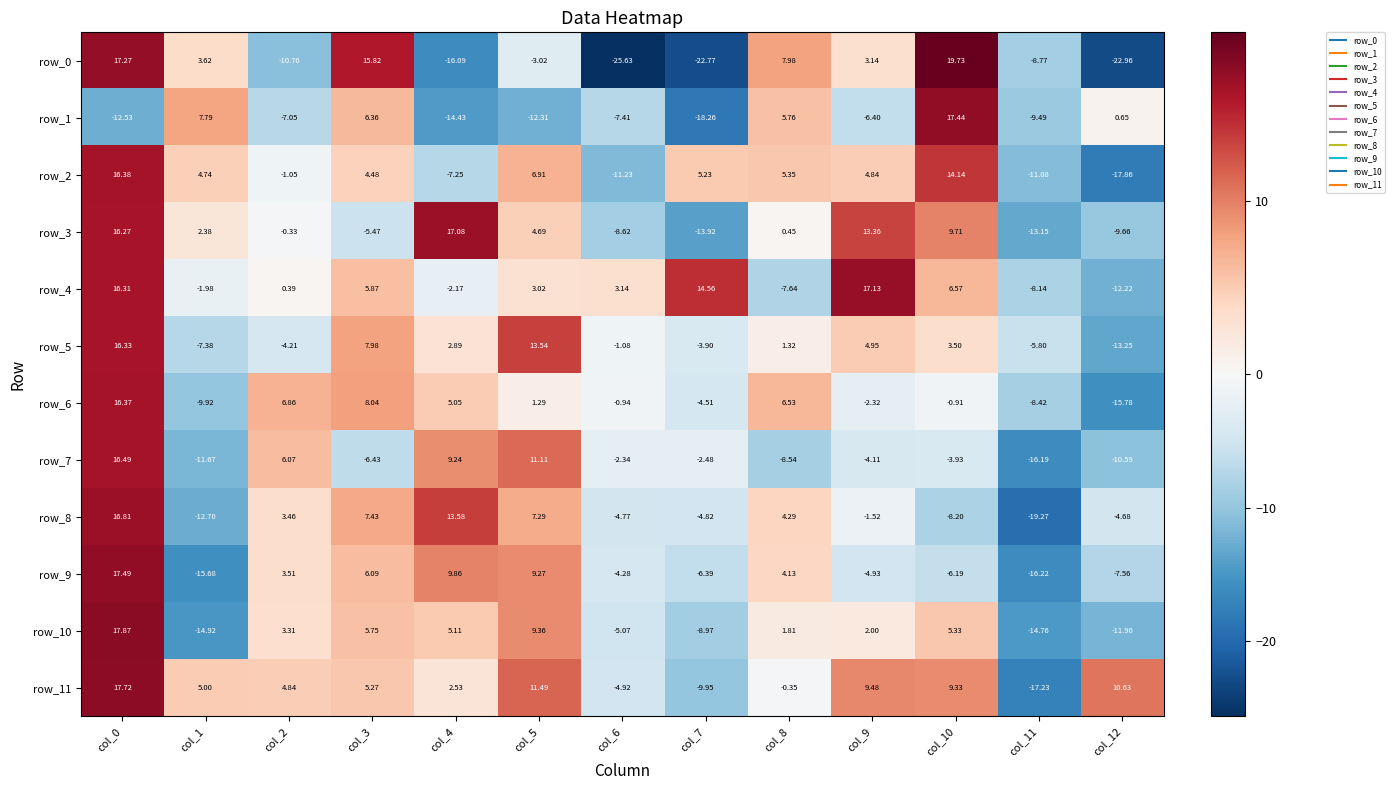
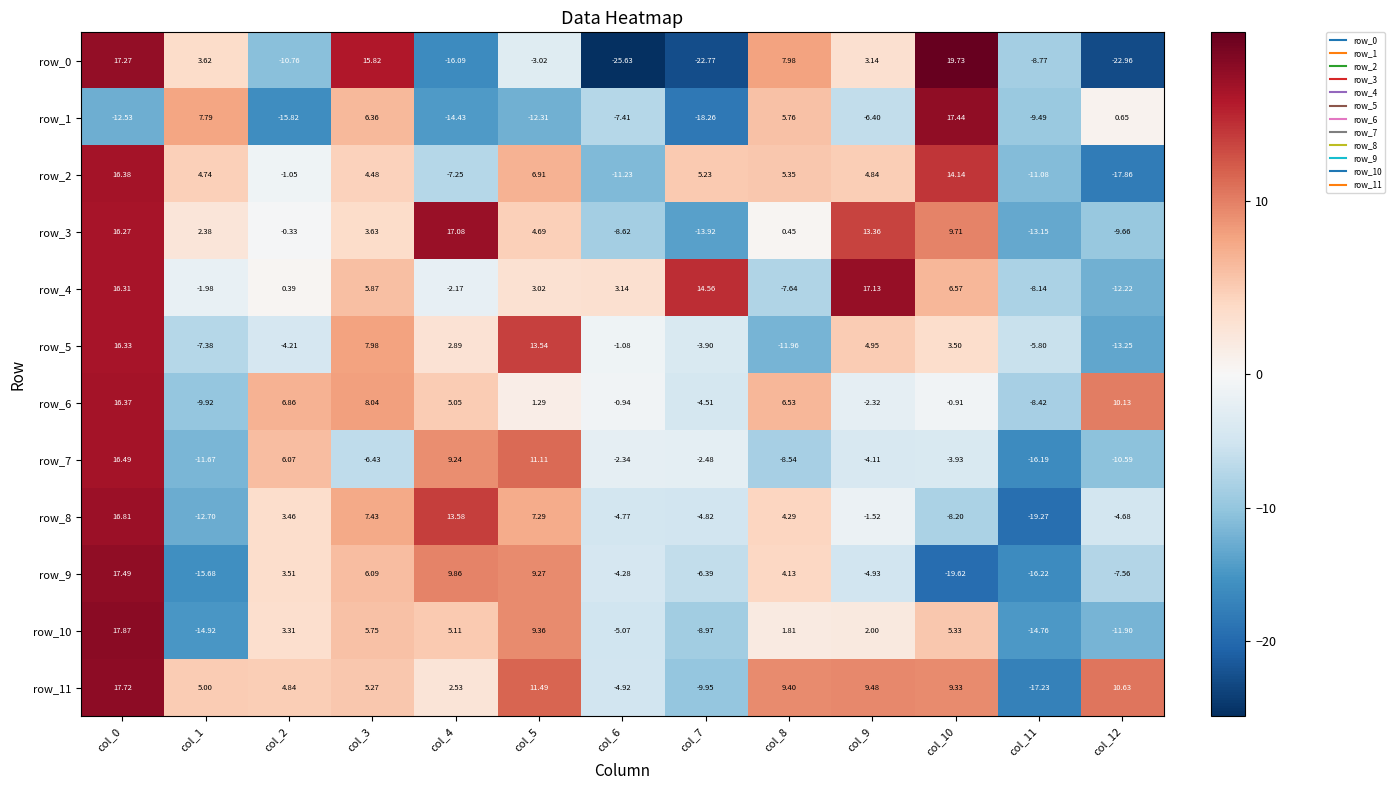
  {
    "row_0": {
      "col_0": 17.27,
      "col_1": 3.62,
      "col_2": -10.76,
      "col_3": 15.82,
      "col_4": -16.09,
      "col_5": -3.02,
      "col_6": -25.63,
      "col_7": -22.77,
      "col_8": 7.98,
      "col_9": 3.14,
      "col_10": 19.73,
      "col_11": -8.77,
      "col_12": -22.96
    },
    "row_1": {
      "col_0": -12.53,
      "col_1": 7.79,
-     "col_2": -7.05,
+     "col_2": -15.82,
      "col_3": 6.36,
      "col_4": -14.43,
      "col_5": -12.31,
      "col_6": -7.41,
      "col_7": -18.26,
      "col_8": 5.76,
      "col_9": -6.40,
      "col_10": 17.44,
      "col_11": -9.49,
      "col_12": 0.65
    },
    "row_2": {
      "col_0": 16.38,
      "col_1": 4.74,
      "col_2": -1.05,
      "col_3": 4.48,
      "col_4": -7.25,
      "col_5": 6.91,
      "col_6": -11.23,
      "col_7": 5.23,
      "col_8": 5.35,
      "col_9": 4.84,
      "col_10": 14.14,
      "col_11": -11.08,
      "col_12": -17.86
    },
    "row_3": {
      "col_0": 16.27,
      "col_1": 2.38,
      "col_2": -0.33,
-     "col_3": -5.47,
+     "col_3": 3.63,
      "col_4": 17.08,
      "col_5": 4.69,
      "col_6": -8.62,
      "col_7": -13.92,
      "col_8": 0.45,
      "col_9": 13.36,
      "col_10": 9.71,
      "col_11": -13.15,
      "col_12": -9.66
    },
    "row_4": {
      "col_0": 16.31,
      "col_1": -1.98,
      "col_2": 0.39,
      "col_3": 5.87,
      "col_4": -2.17,
      "col_5": 3.02,
      "col_6": 3.14,
      "col_7": 14.56,
      "col_8": -7.64,
      "col_9": 17.13,
      "col_10": 6.57,
      "col_11": -8.14,
      "col_12": -12.22
    },
    "row_5": {
      "col_0": 16.33,
      "col_1": -7.38,
      "col_2": -4.21,
      "col_3": 7.98,
      "col_4": 2.89,
      "col_5": 13.54,
      "col_6": -1.08,
      "col_7": -3.90,
-     "col_8": 1.32,
+     "col_8": -11.96,
      "col_9": 4.95,
      "col_10": 3.50,
      "col_11": -5.80,
      "col_12": -13.25
    },
    "row_6": {
      "col_0": 16.37,
      "col_1": -9.92,
      "col_2": 6.86,
      "col_3": 8.04,
      "col_4": 5.05,
      "col_5": 1.29,
      "col_6": -0.94,
      "col_7": -4.51,
      "col_8": 6.53,
      "col_9": -2.32,
      "col_10": -0.91,
      "col_11": -8.42,
-     "col_12": -15.78
+     "col_12": 10.13
    },
    "row_7": {
      "col_0": 16.49,
      "col_1": -11.67,
      "col_2": 6.07,
      "col_3": -6.43,
      "col_4": 9.24,
      "col_5": 11.11,
      "col_6": -2.34,
      "col_7": -2.48,
      "col_8": -8.54,
      "col_9": -4.11,
      "col_10": -3.93,
      "col_11": -16.19,
      "col_12": -10.59
    },
    "row_8": {
      "col_0": 16.81,
      "col_1": -12.70,
      "col_2": 3.46,
      "col_3": 7.43,
      "col_4": 13.58,
      "col_5": 7.29,
      "col_6": -4.77,
      "col_7": -4.82,
      "col_8": 4.29,
      "col_9": -1.52,
      "col_10": -8.20,
      "col_11": -19.27,
      "col_12": -4.68
    },
    "row_9": {
      "col_0": 17.49,
      "col_1": -15.68,
      "col_2": 3.51,
      "col_3": 6.09,
      "col_4": 9.86,
      "col_5": 9.27,
      "col_6": -4.28,
      "col_7": -6.39,
      "col_8": 4.13,
      "col_9": -4.93,
-     "col_10": -6.19,
+     "col_10": -19.62,
      "col_11": -16.22,
      "col_12": -7.56
    },
    "row_10": {
      "col_0": 17.87,
      "col_1": -14.92,
      "col_2": 3.31,
      "col_3": 5.75,
      "col_4": 5.11,
      "col_5": 9.36,
      "col_6": -5.07,
      "col_7": -8.97,
      "col_8": 1.81,
      "col_9": 2.00,
      "col_10": 5.33,
      "col_11": -14.76,
      "col_12": -11.90
    },
    "row_11": {
      "col_0": 17.72,
      "col_1": 5.00,
      "col_2": 4.84,
      "col_3": 5.27,
      "col_4": 2.53,
      "col_5": 11.49,
      "col_6": -4.92,
      "col_7": -9.95,
-     "col_8": -0.35,
+     "col_8": 9.40,
      "col_9": 9.48,
      "col_10": 9.33,
      "col_11": -17.23,
      "col_12": 10.63
    }
  }
